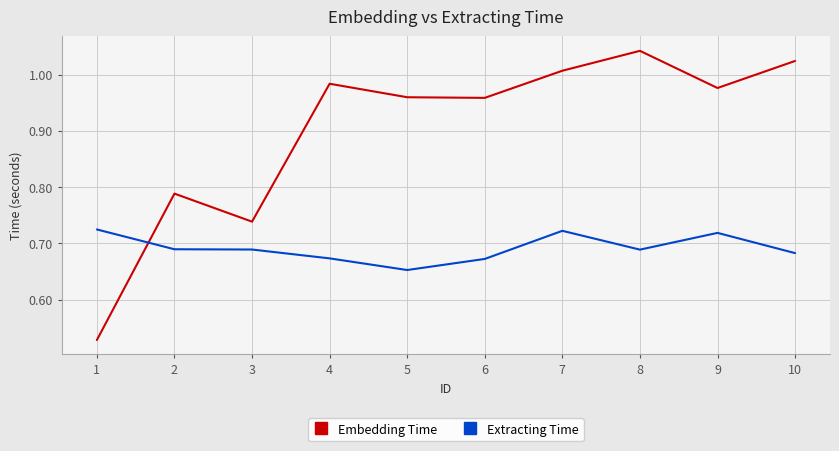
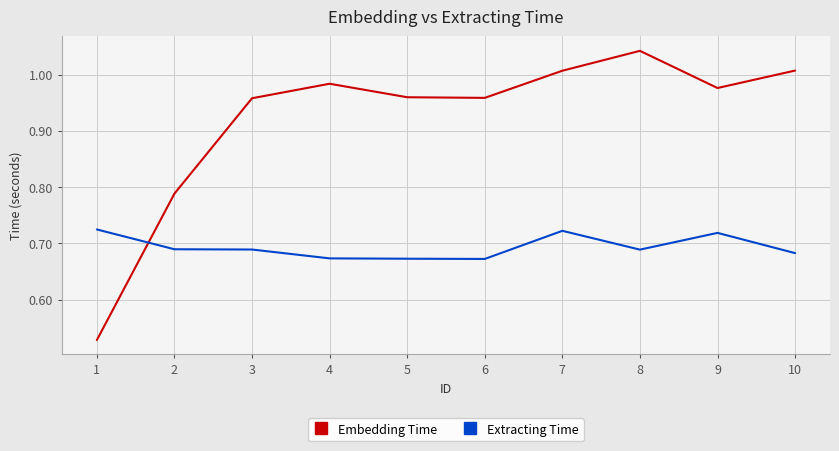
  {
    "Embedding Time": {
      "1": 0.53,
      "2": 0.79,
-     "3": 0.74,
+     "3": 0.96,
      "4": 0.98,
      "5": 0.96,
      "6": 0.96,
      "7": 1.01,
      "8": 1.04,
      "9": 0.98,
-     "10": 1.02
+     "10": 1.01
    },
    "Extracting Time": {
      "1": 0.72,
      "2": 0.69,
      "3": 0.69,
      "4": 0.67,
-     "5": 0.65,
+     "5": 0.67,
      "6": 0.67,
      "7": 0.72,
      "8": 0.69,
      "9": 0.72,
      "10": 0.68
    }
  }
